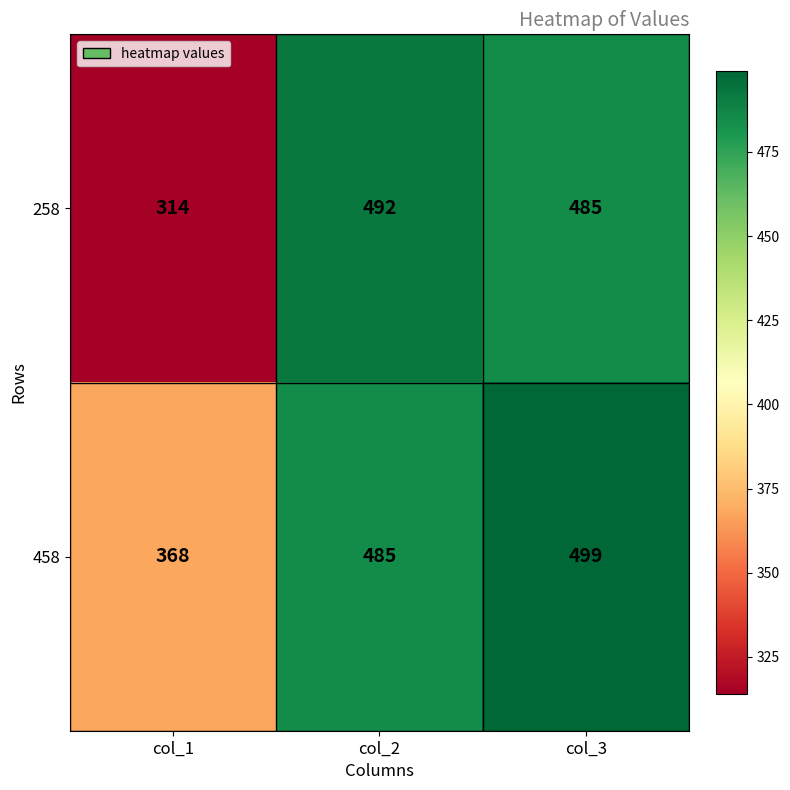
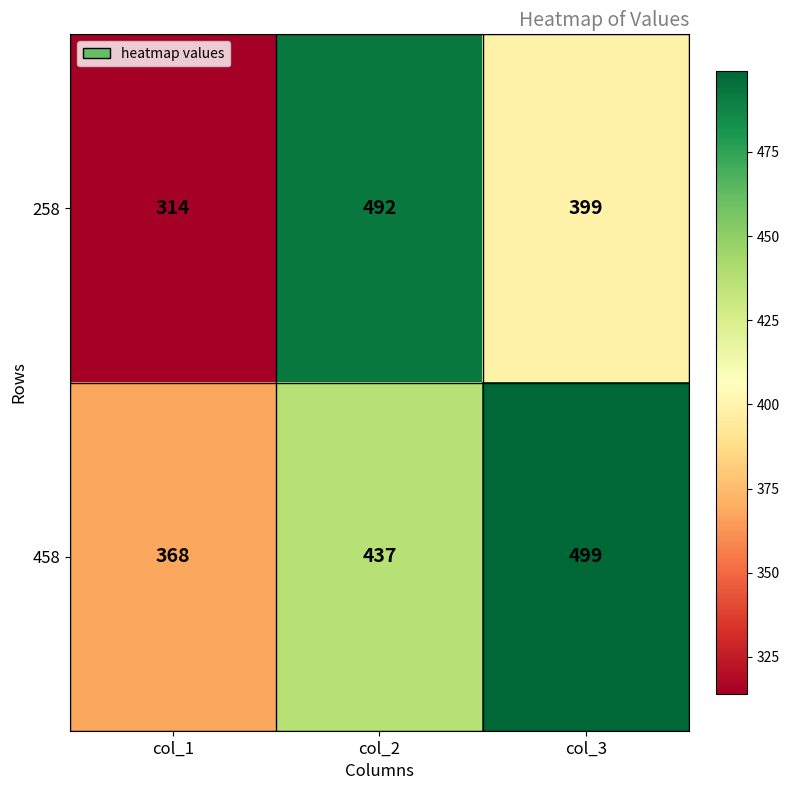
  {
    "258": {
      "col_1": 314,
      "col_2": 492,
-     "col_3": 485
+     "col_3": 399
    },
    "458": {
      "col_1": 368,
-     "col_2": 485,
+     "col_2": 437,
      "col_3": 499
    }
  }
